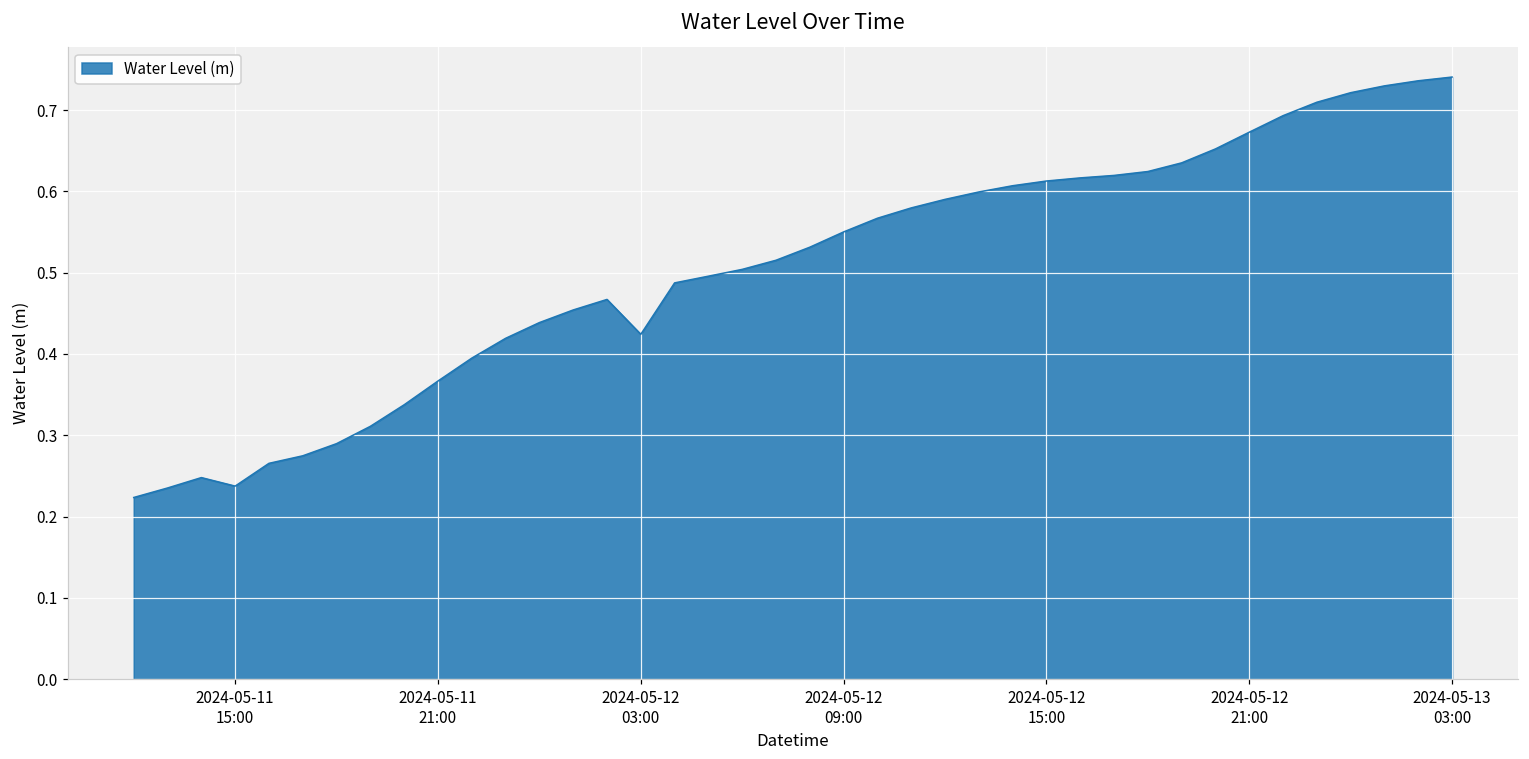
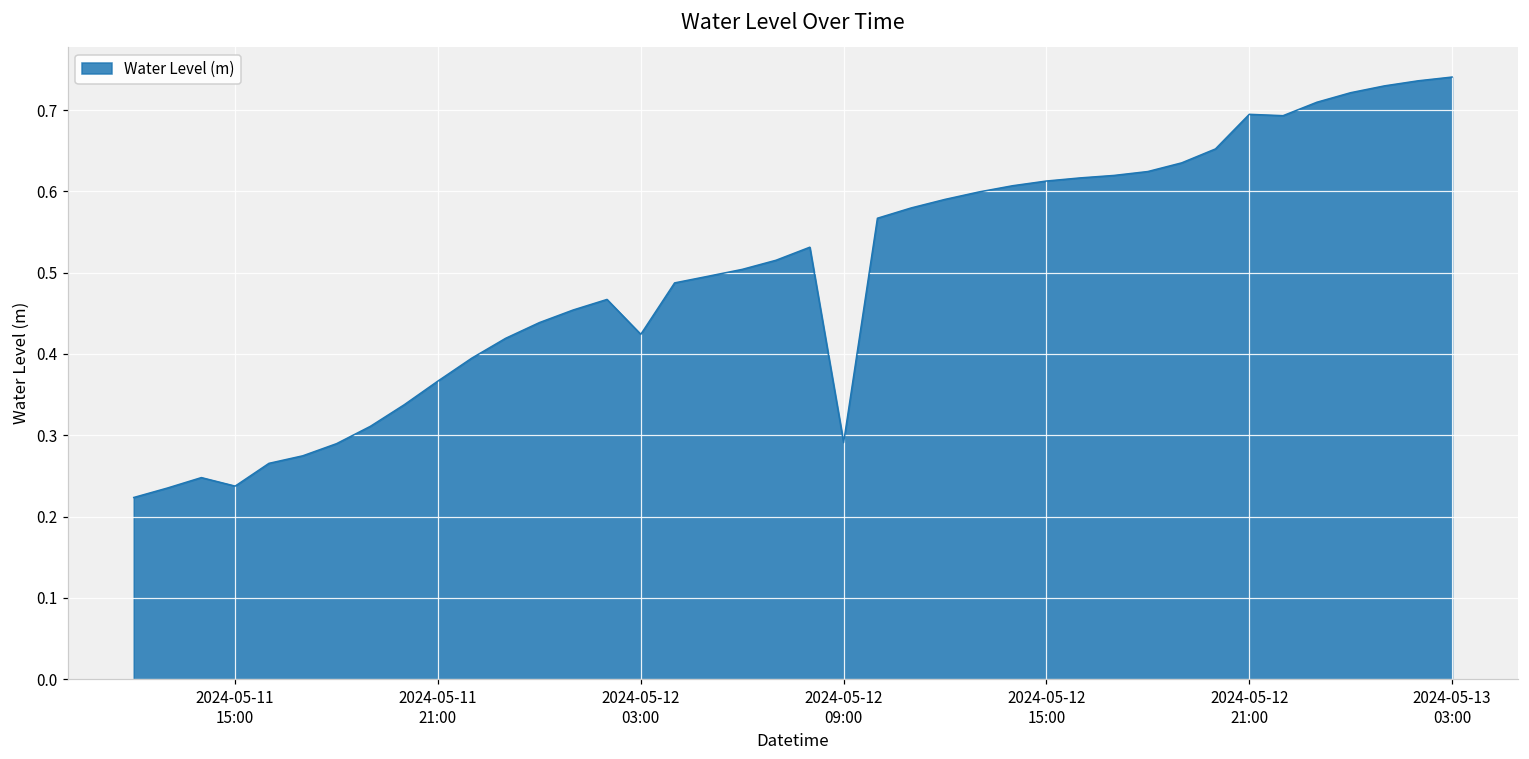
  {
    "2024-05-11 15:00": 0.24,
    "2024-05-11 21:00": 0.37,
    "2024-05-12 03:00": 0.42,
-   "2024-05-12 09:00": 0.55,
+   "2024-05-12 09:00": 0.29,
    "2024-05-12 15:00": 0.61,
-   "2024-05-12 21:00": 0.67,
+   "2024-05-12 21:00": 0.69,
    "2024-05-13 03:00": 0.74
  }
